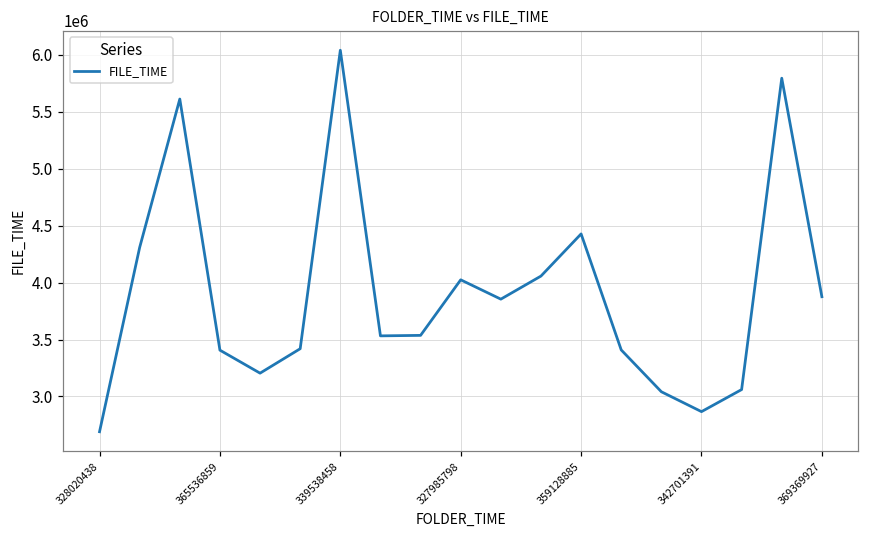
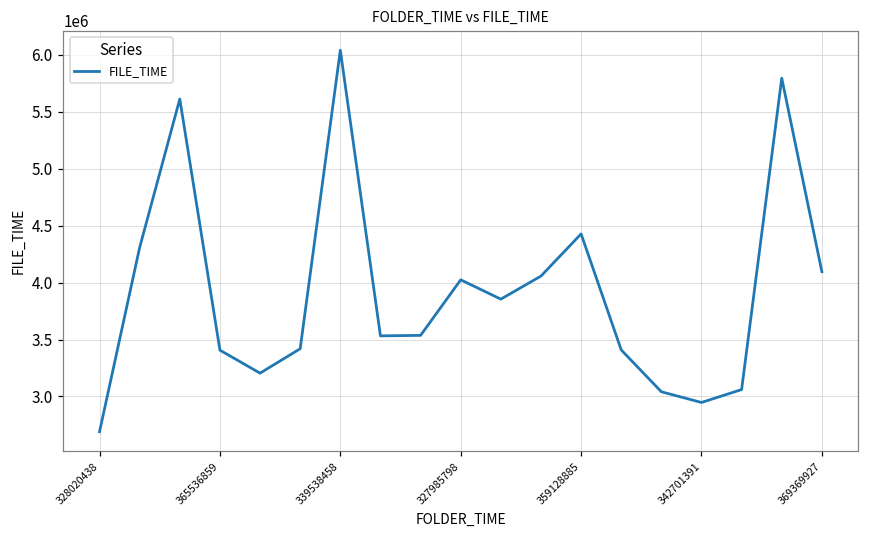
  {
    "328020438": 2690000,
    "365536859": 3410000,
    "339538458": 6040000,
    "327985798": 4020000,
    "359128885": 4430000,
-   "342701391": 2870000,
-   "369369927": 3880000
+   "342701391": 2950000,
+   "369369927": 4100000
  }
